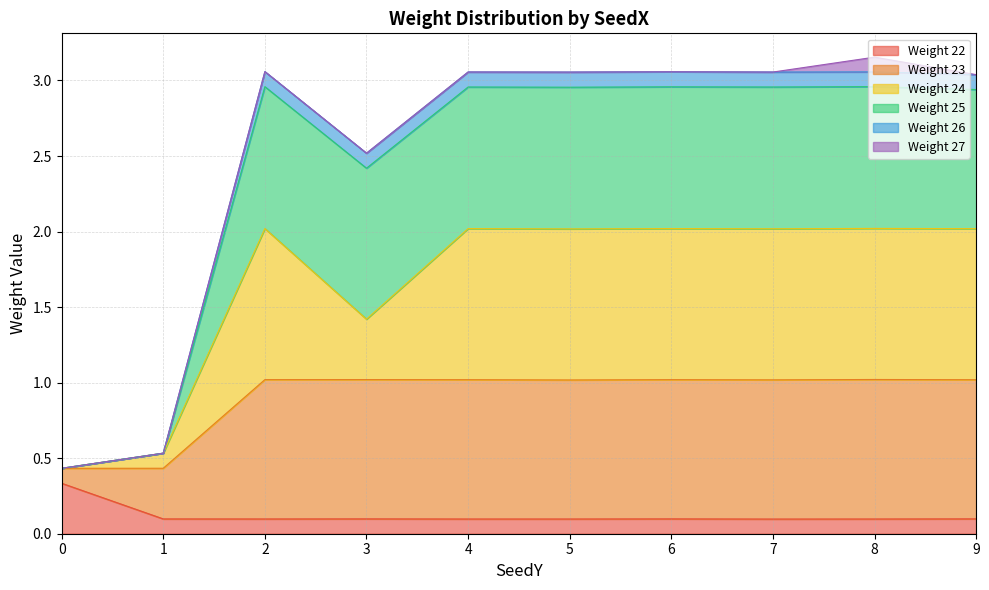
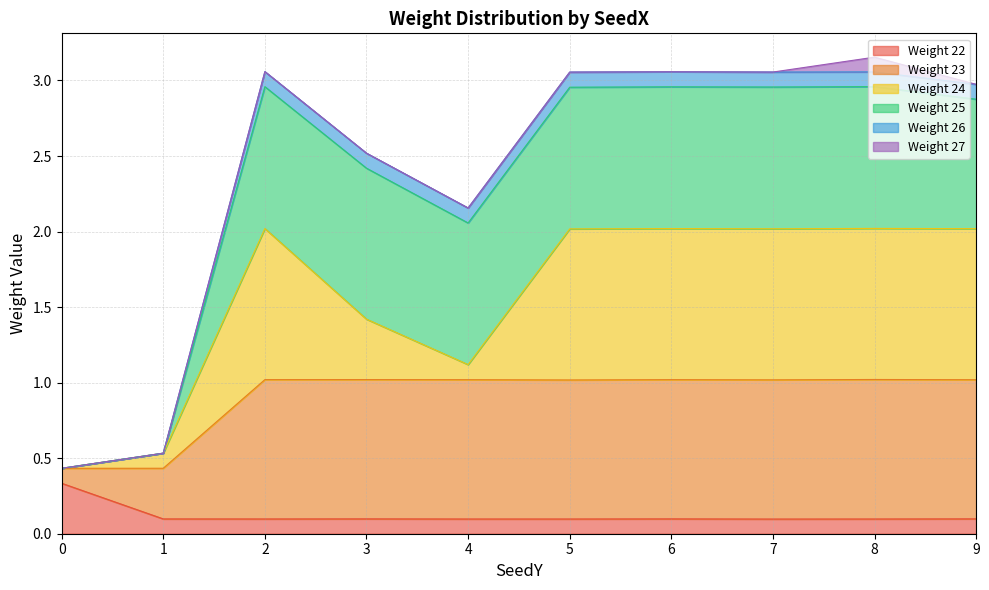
  {
    "Weight 24": {
      "2": 1.0,
      "3": 0.4,
-     "4": 1.0,
+     "4": 0.1,
      "5": 1.0,
      "6": 1.0,
      "7": 1.0,
      "8": 1.0,
      "9": 1.0
    },
    "Weight 25": {
      "2": 0.94,
      "3": 1.00,
      "4": 0.94,
      "5": 0.94,
      "6": 0.94,
      "7": 0.94,
-     "9": 0.92
+     "9": 0.86
    }
  }
